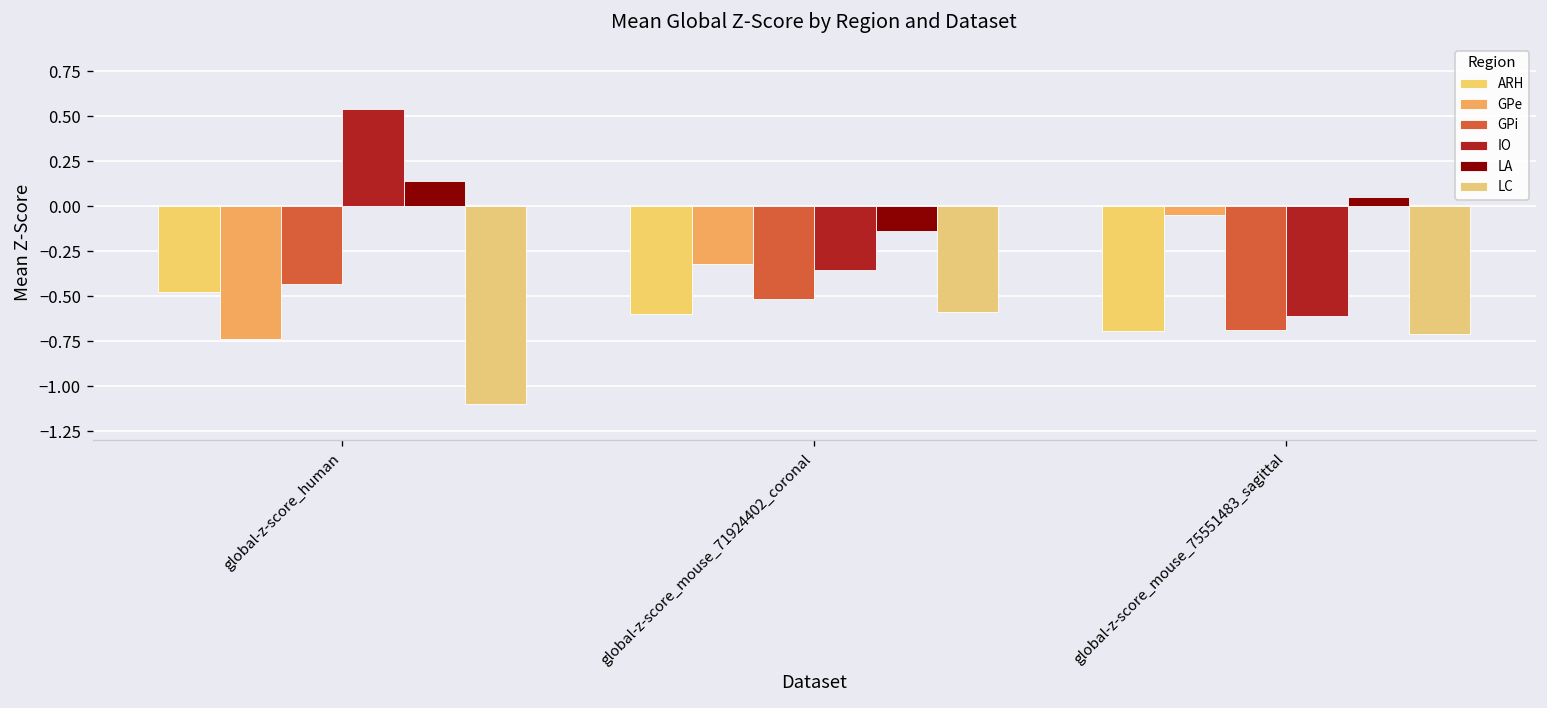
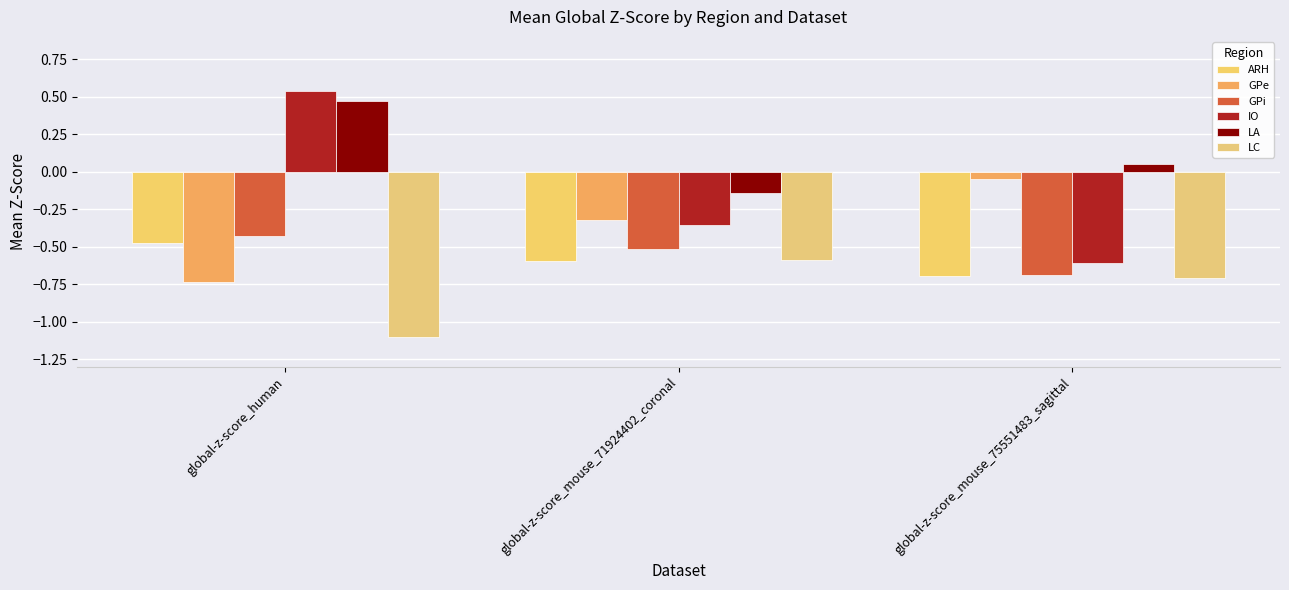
  {
    "GPi": {
      "global-z-score_human": -0.43,
      "global-z-score_mouse_71924402_coronal": -0.52,
      "global-z-score_mouse_75551483_sagittal": -0.69
    },
    "IO": {
      "global-z-score_human": 0.54,
      "global-z-score_mouse_71924402_coronal": -0.36,
      "global-z-score_mouse_75551483_sagittal": -0.61
    },
    "LA": {
-     "global-z-score_human": 0.14,
+     "global-z-score_human": 0.47,
      "global-z-score_mouse_71924402_coronal": -0.14,
      "global-z-score_mouse_75551483_sagittal": 0.05
    }
  }
